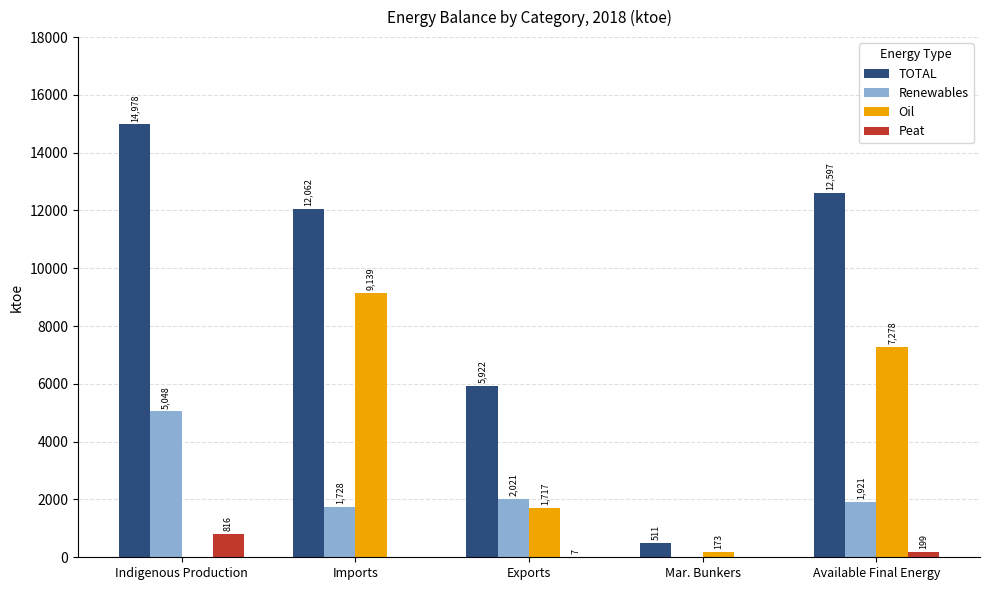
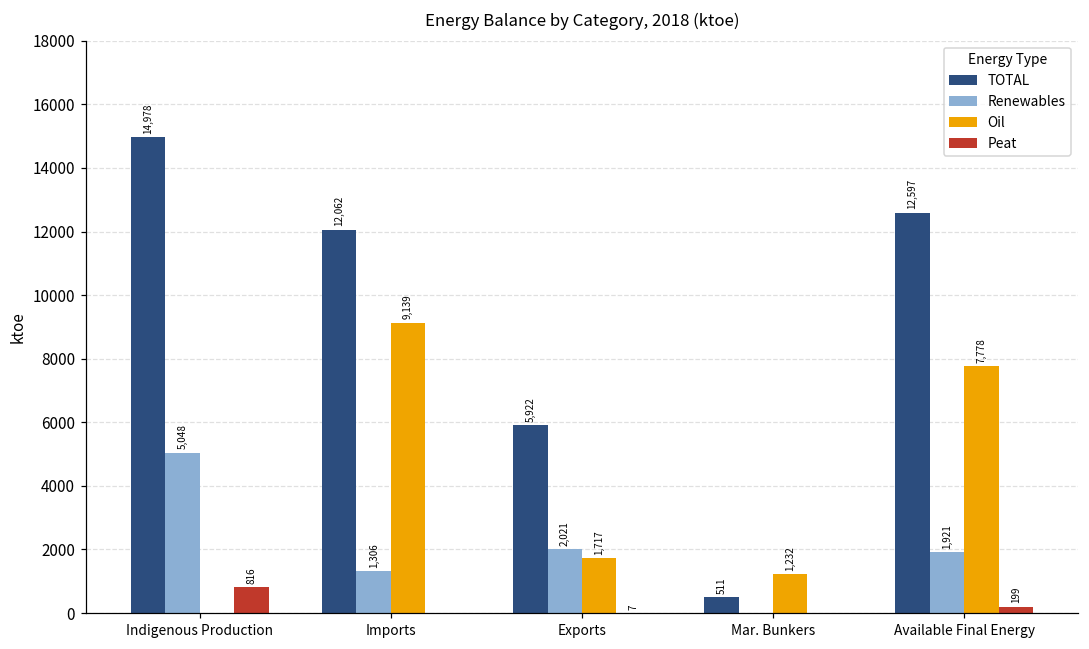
  {
    "TOTAL": {
      "Indigenous Production": "14,978",
      "Imports": "12,062",
      "Exports": "5,922",
      "Mar. Bunkers": "511",
      "Available Final Energy": "12,597"
    },
    "Renewables": {
      "Indigenous Production": "5,048",
-     "Imports": "1,728",
+     "Imports": "1,306",
      "Exports": "2,021",
      "Available Final Energy": "1,921"
    },
    "Oil": {
      "Imports": "9,139",
      "Exports": "1,717",
-     "Mar. Bunkers": "173",
-     "Available Final Energy": "7,278"
+     "Mar. Bunkers": "1,232",
+     "Available Final Energy": "7,778"
    },
    "Peat": {
      "Indigenous Production": "816",
      "Exports": "7",
      "Available Final Energy": "199"
    }
  }
